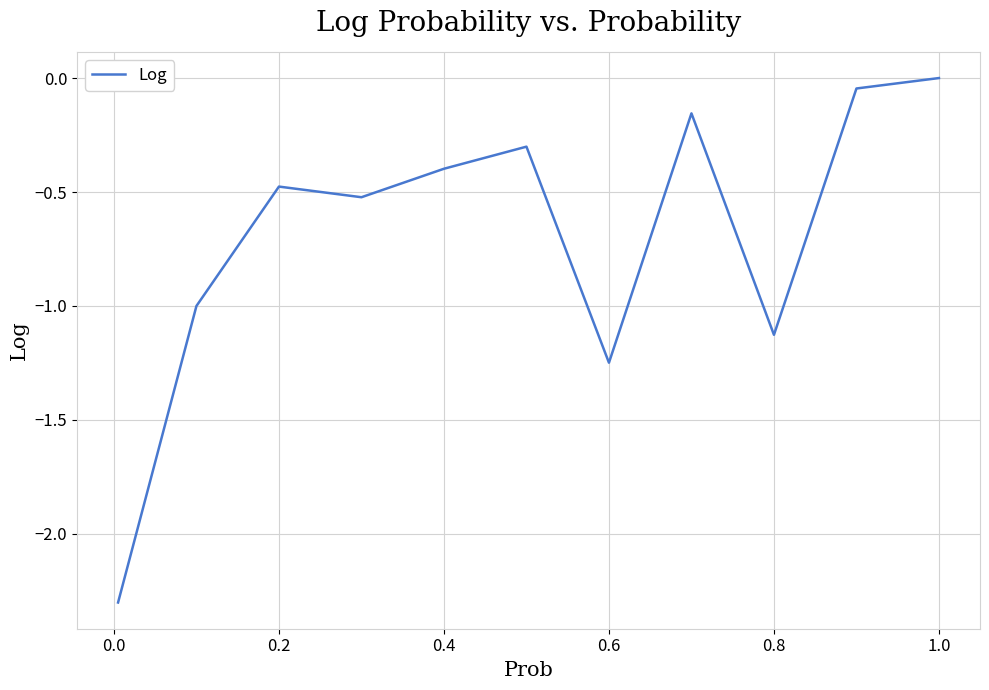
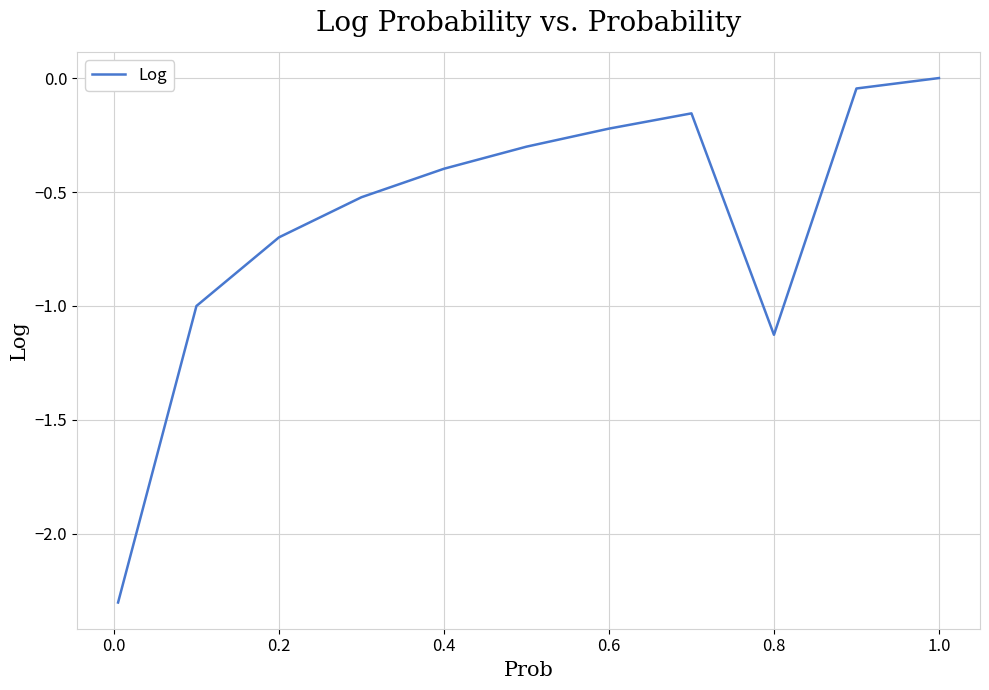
  {
-   "0.2": -0.48,
+   "0.2": -0.70,
    "0.4": -0.40,
-   "0.6": -1.25,
+   "0.6": -0.22,
    "0.8": -1.13,
    "1.0": 0.00
  }
